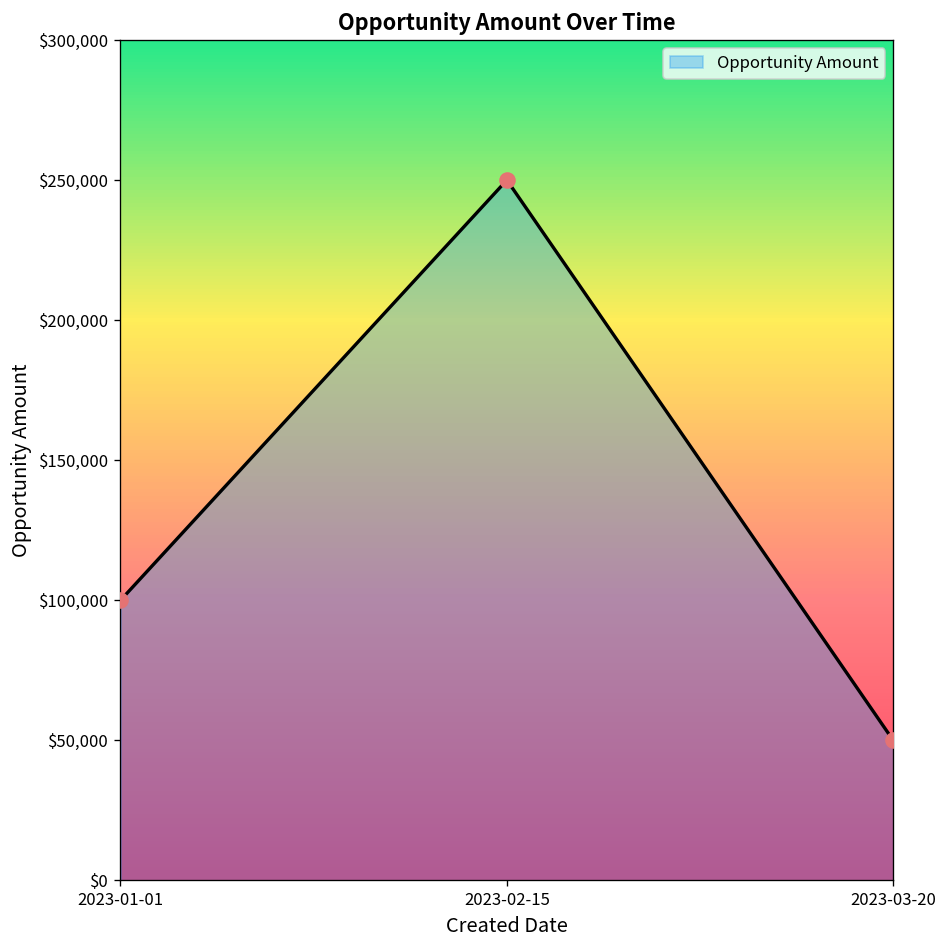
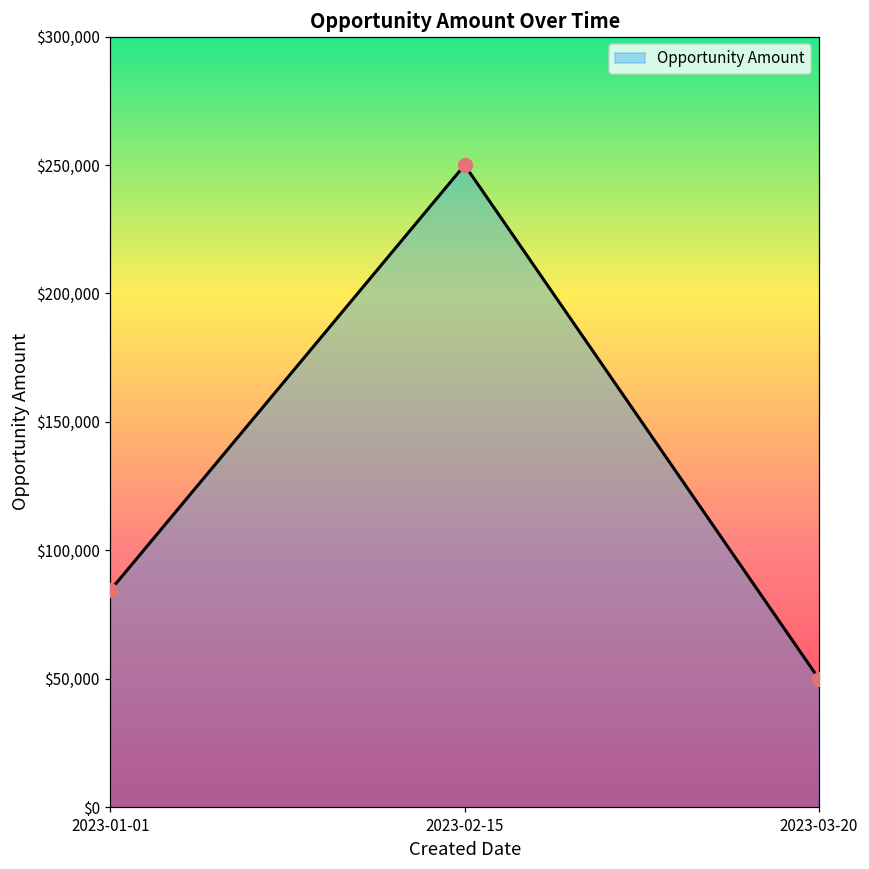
  {
-   "2023-01-01": "$100,000",
+   "2023-01-01": "$84,000",
    "2023-02-15": "$250,000",
    "2023-03-20": "$50,000"
  }
